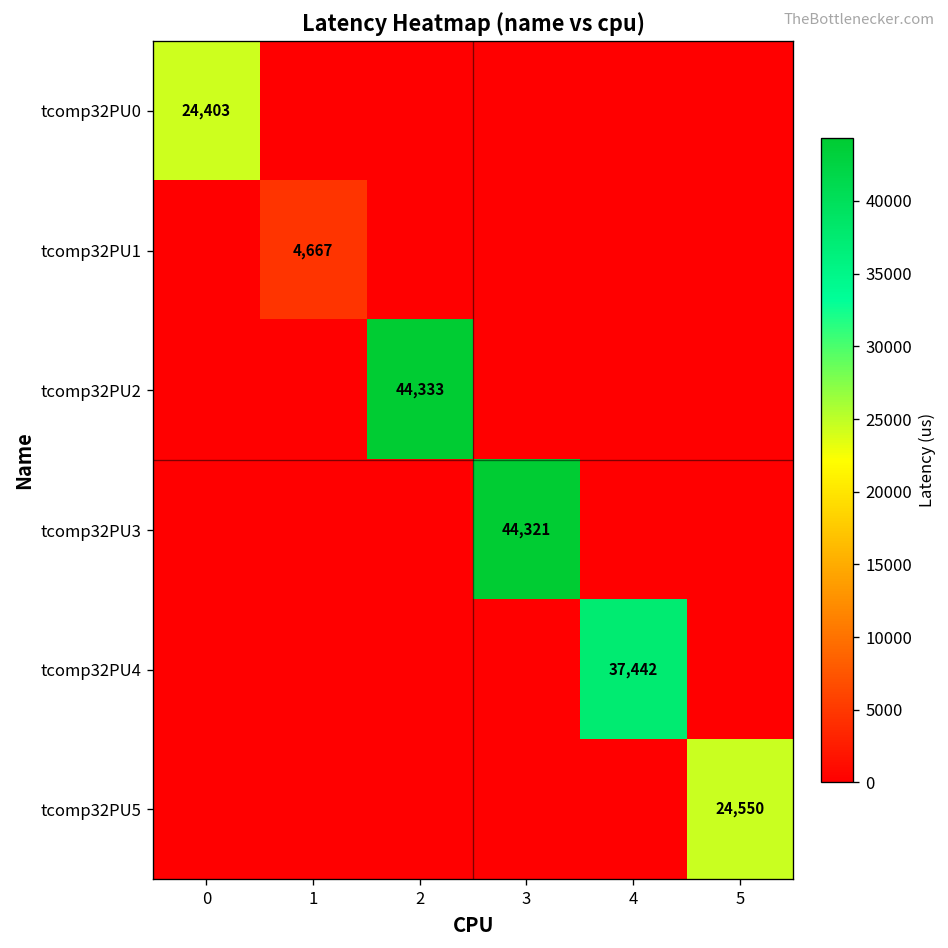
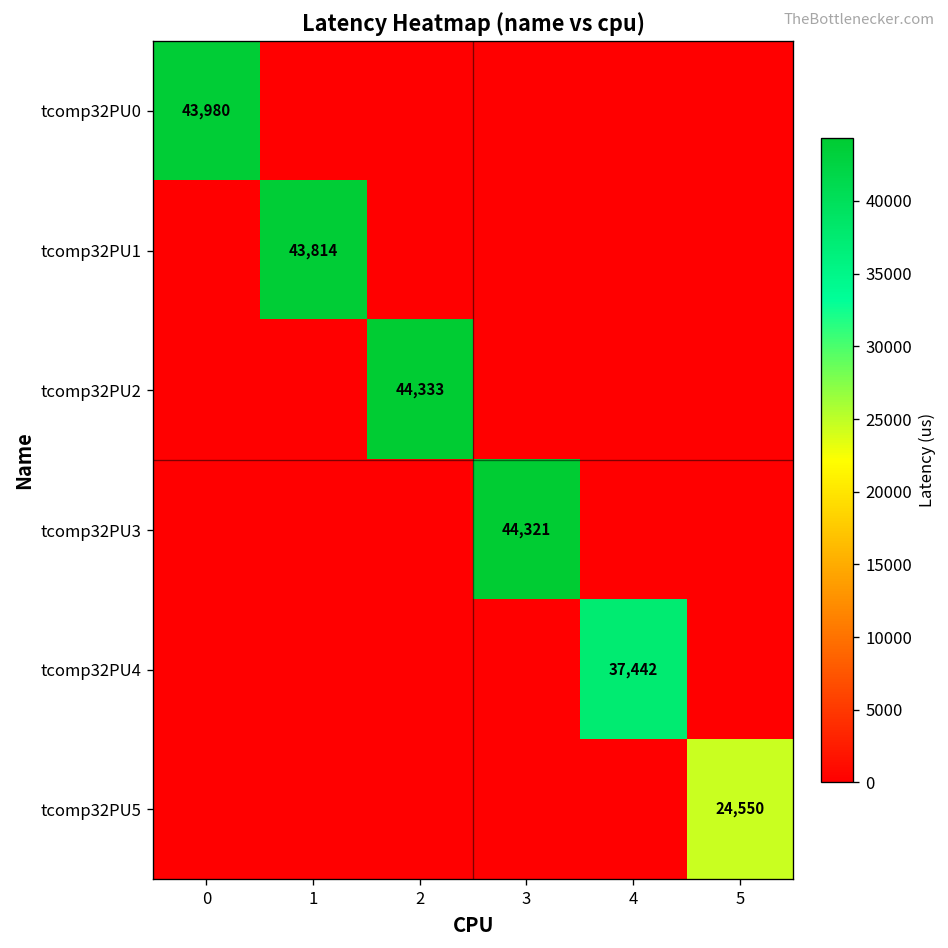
  {
    "tcomp32PU0": {
-     "0": "24,403"
+     "0": "43,980"
    },
    "tcomp32PU1": {
-     "1": "4,667"
+     "1": "43,814"
    },
    "tcomp32PU2": {
      "2": "44,333"
    },
    "tcomp32PU3": {
      "3": "44,321"
    },
    "tcomp32PU4": {
      "4": "37,442"
    },
    "tcomp32PU5": {
      "5": "24,550"
    }
  }
